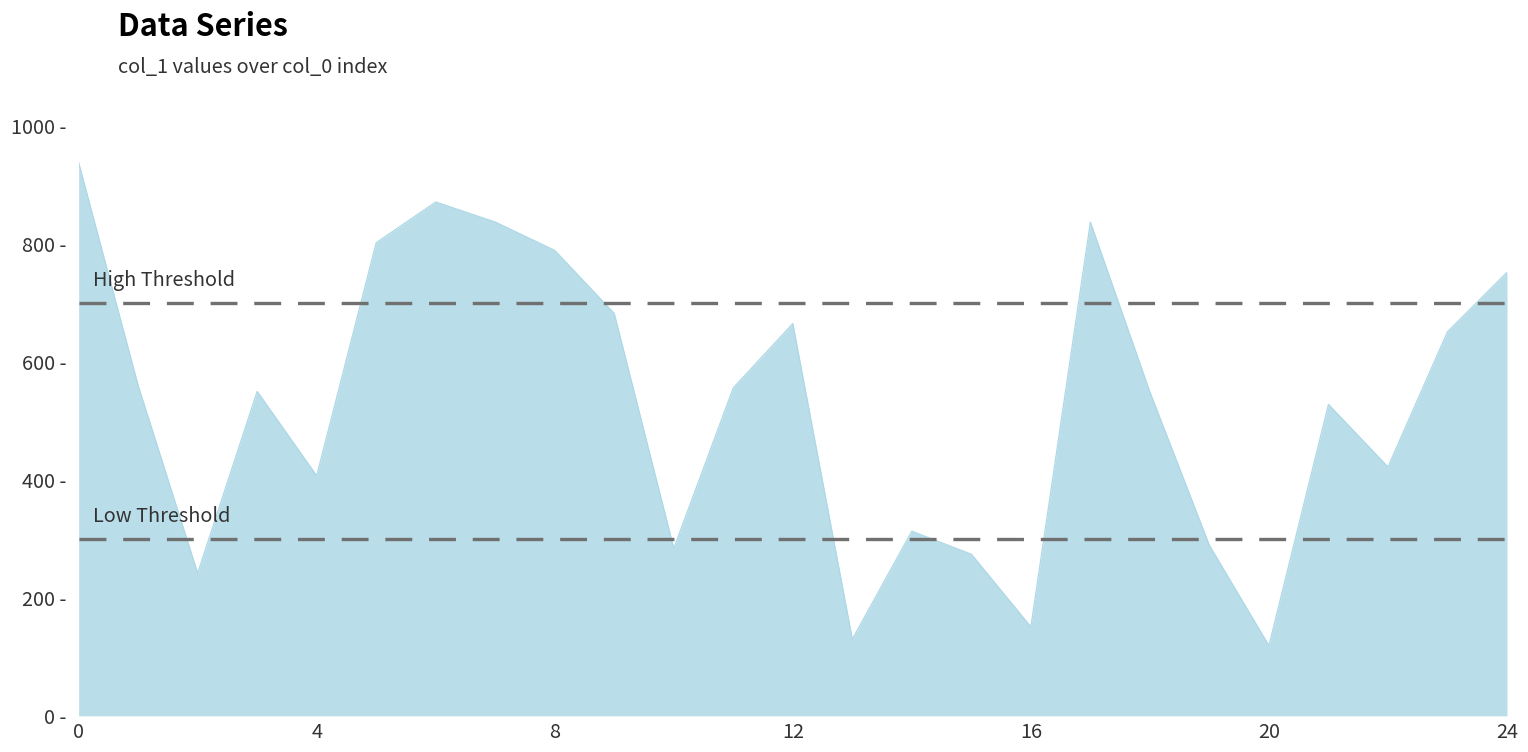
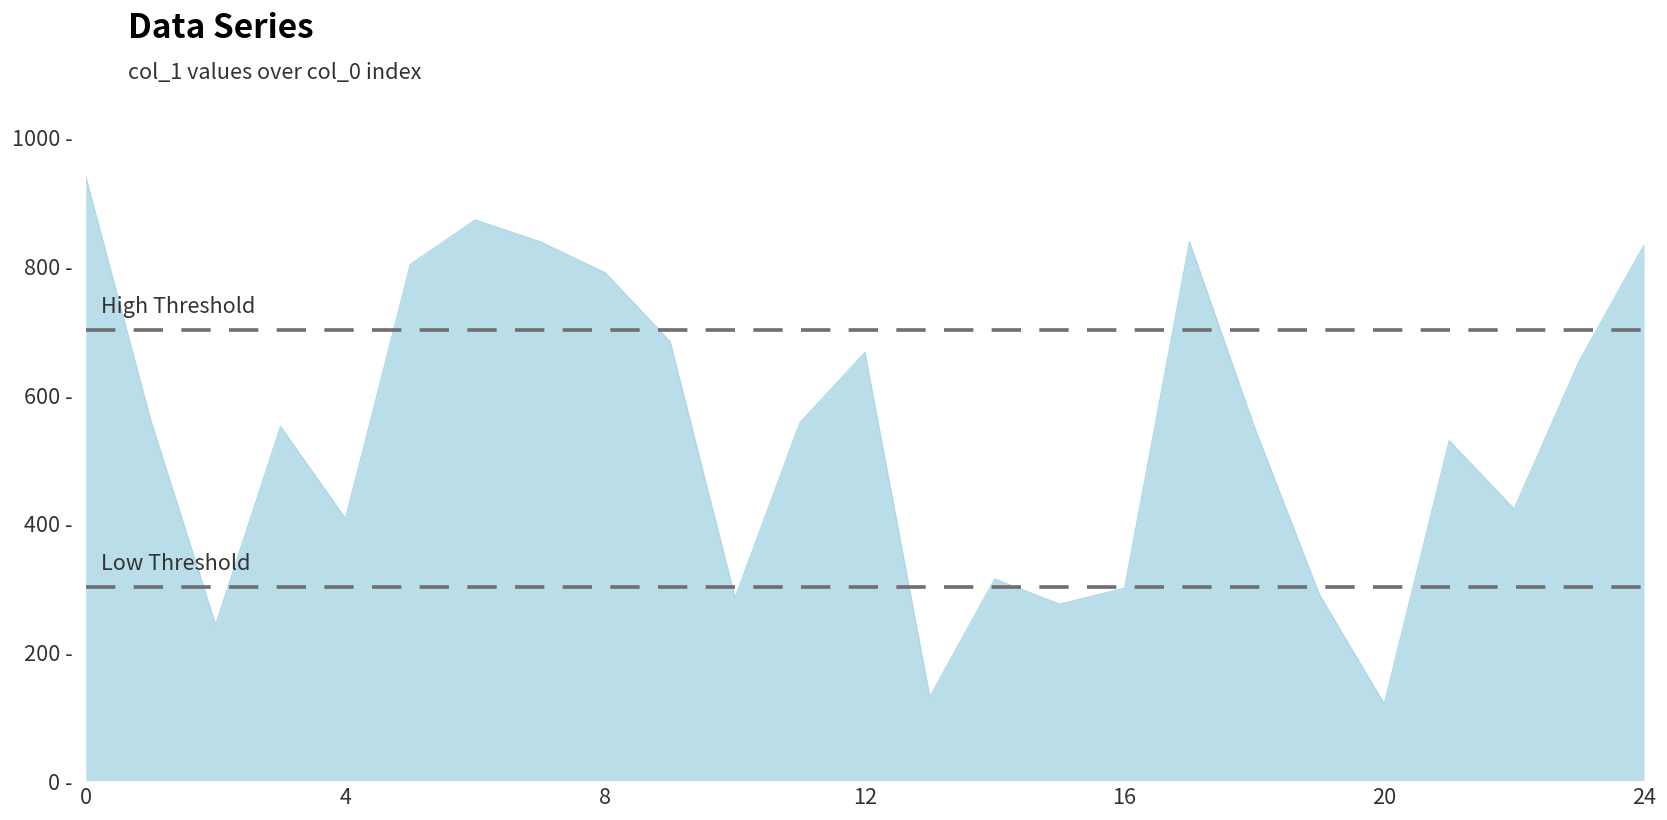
  {
    "0": "940 -",
    "4": "410 -",
    "8": "790 -",
    "12": "670 -",
-   "16": "150 -",
+   "16": "300 -",
    "20": "120 -",
-   "24": "750 -"
+   "24": "830 -"
  }
